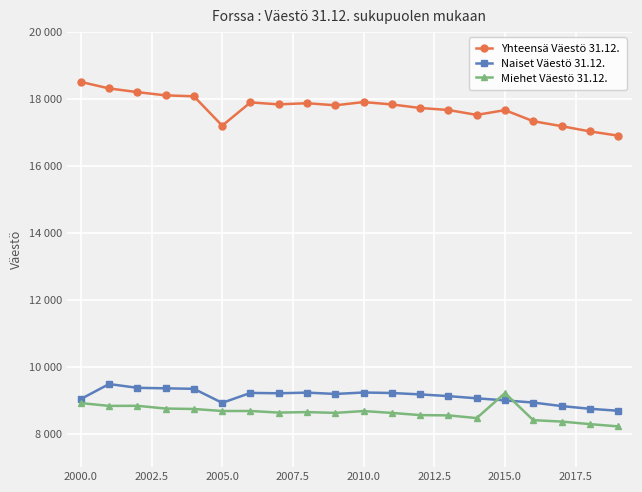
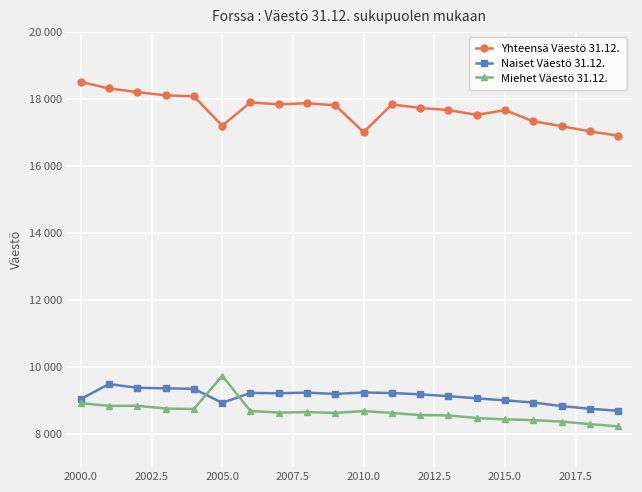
  {
    "Yhteensä Väestö 31.12.": {
      "2000.0": 18500,
      "2005.0": 17200,
-     "2010.0": 17900,
+     "2010.0": 17000,
      "2015.0": 17700
    },
    "Naiset Väestö 31.12.": {
      "2000.0": 9000,
      "2005.0": 8900,
      "2010.0": 9200,
      "2015.0": 9000
    },
    "Miehet Väestö 31.12.": {
      "2000.0": 8900,
-     "2005.0": 8700,
+     "2005.0": 9700,
      "2010.0": 8700,
-     "2015.0": 9200
+     "2015.0": 8400
    }
  }
